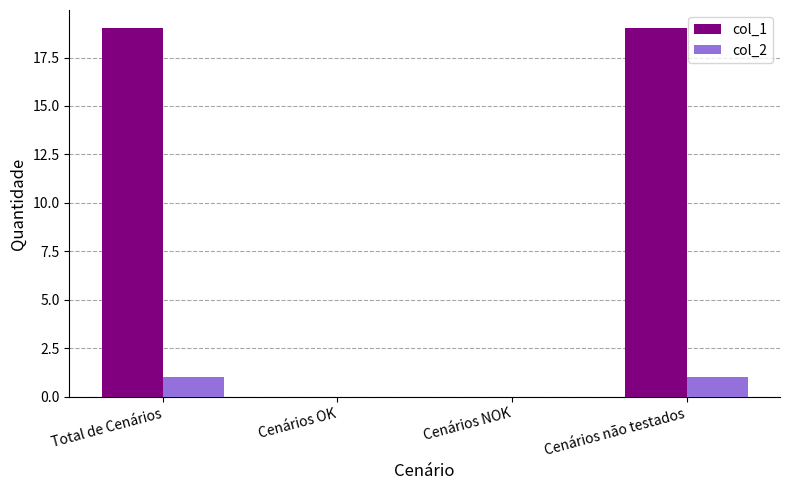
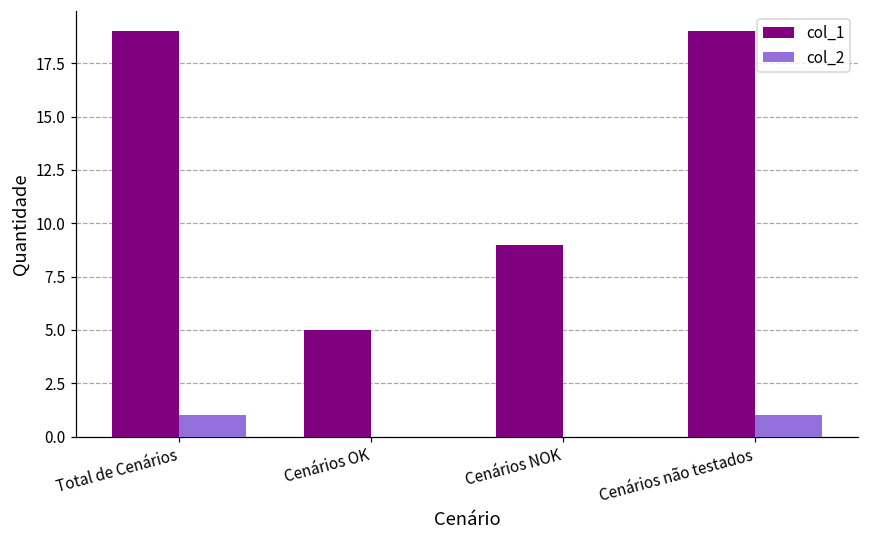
  {
    "col_1": {
      "Total de Cenários": 19,
-     "Cenários OK": 0,
-     "Cenários NOK": 0,
+     "Cenários OK": 5,
+     "Cenários NOK": 9,
      "Cenários não testados": 19
    },
    "col_2": {
      "Total de Cenários": 1,
      "Cenários OK": 0,
      "Cenários NOK": 0,
      "Cenários não testados": 1
    }
  }
